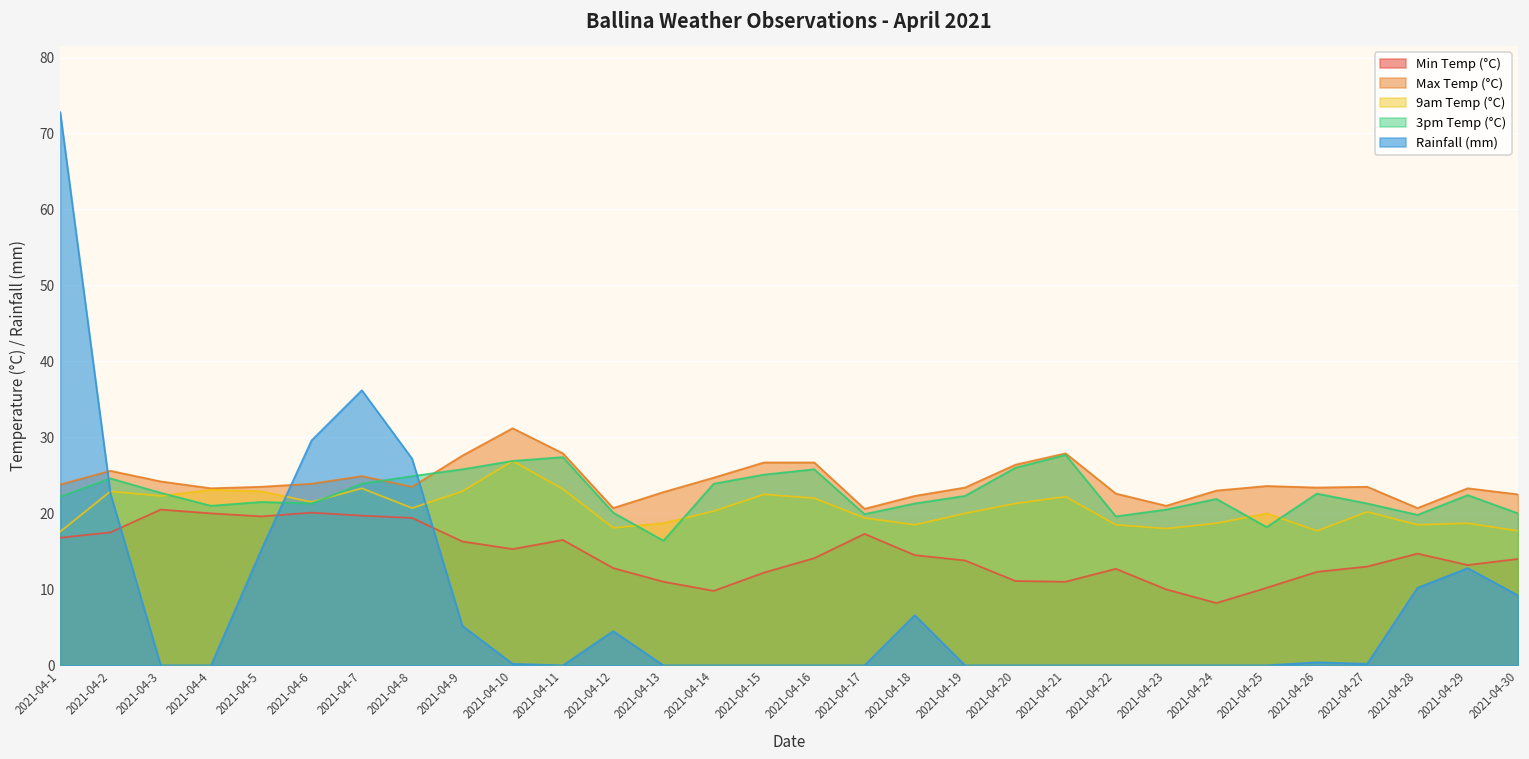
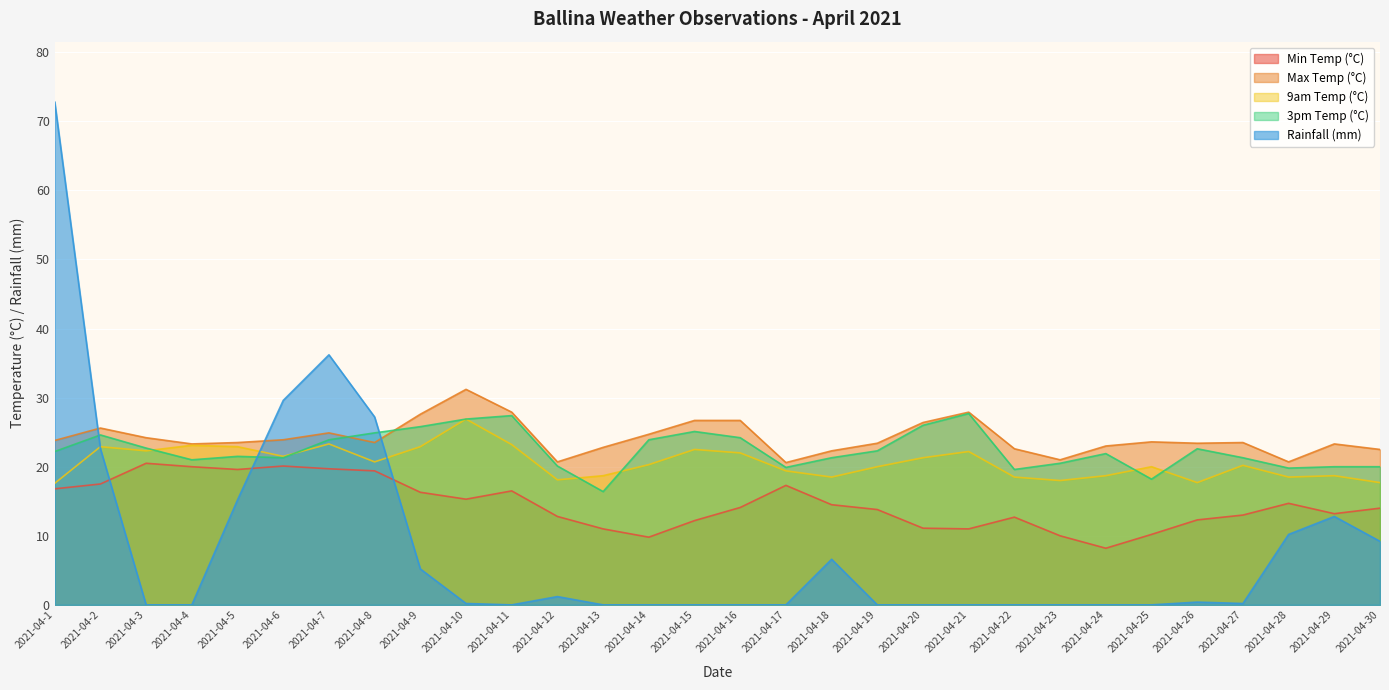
  {
    "3pm Temp (°C)": {
      "2021-04-1": 22,
      "2021-04-2": 25,
      "2021-04-3": 23,
      "2021-04-4": 21,
      "2021-04-5": 22,
      "2021-04-7": 24,
      "2021-04-8": 25,
      "2021-04-9": 26,
      "2021-04-11": 27,
      "2021-04-12": 20,
      "2021-04-13": 16,
      "2021-04-14": 24,
      "2021-04-15": 25,
-     "2021-04-16": 26,
+     "2021-04-16": 24,
      "2021-04-17": 20,
      "2021-04-18": 21,
      "2021-04-19": 22,
      "2021-04-20": 26,
      "2021-04-22": 20,
      "2021-04-23": 21,
      "2021-04-24": 22,
      "2021-04-25": 18,
      "2021-04-26": 23,
      "2021-04-27": 21,
      "2021-04-28": 20,
-     "2021-04-29": 22,
+     "2021-04-29": 20,
      "2021-04-30": 20
    },
    "Rainfall (mm)": {
      "2021-04-1": 73,
      "2021-04-3": 0,
      "2021-04-4": 0,
      "2021-04-5": 15,
      "2021-04-6": 30,
      "2021-04-7": 36,
      "2021-04-8": 27,
      "2021-04-9": 5,
      "2021-04-10": 0,
      "2021-04-11": 0,
-     "2021-04-12": 5,
+     "2021-04-12": 1,
      "2021-04-13": 0,
      "2021-04-14": 0,
      "2021-04-15": 0,
      "2021-04-16": 0,
      "2021-04-17": 0,
      "2021-04-18": 7,
      "2021-04-19": 0,
      "2021-04-20": 0,
      "2021-04-21": 0,
      "2021-04-22": 0,
      "2021-04-23": 0,
      "2021-04-24": 0,
      "2021-04-25": 0,
      "2021-04-26": 0,
      "2021-04-27": 0,
      "2021-04-28": 10,
      "2021-04-29": 13,
      "2021-04-30": 9
    }
  }
